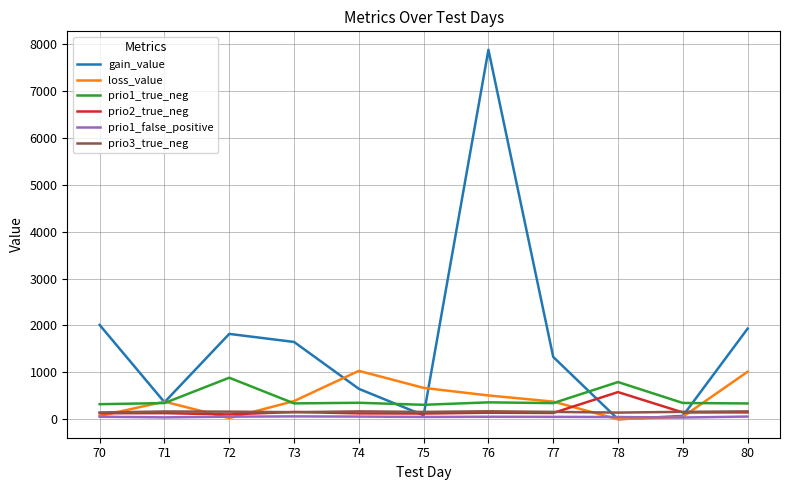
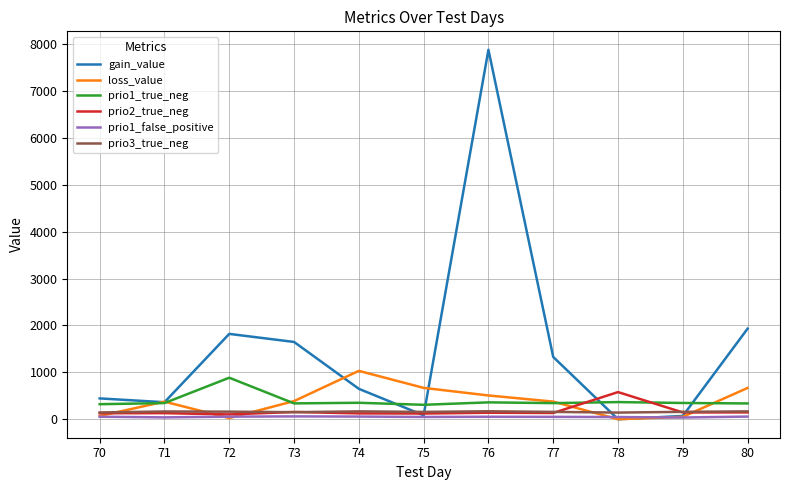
  {
    "gain_value": {
-     "70": 2000,
+     "70": 400,
      "72": 1800,
      "73": 1600,
      "74": 600,
      "76": 7900,
      "77": 1300,
      "80": 1900
    },
    "loss_value": {
      "74": 1000,
      "75": 700,
      "76": 500,
-     "80": 1000
+     "80": 700
    },
    "prio1_true_neg": {
      "70": 300,
      "72": 900,
      "74": 400,
      "75": 300,
      "76": 400,
-     "78": 800,
+     "78": 400,
      "79": 300,
      "80": 300
    },
    "prio2_true_neg": {
      "78": 600
    },
    "prio1_false_positive": {
      "71": 0,
      "73": 100,
      "74": 100,
      "76": 100,
      "77": 100,
      "80": 100
    },
    "prio3_true_neg": {
      "72": 200,
      "78": 100
    }
  }
